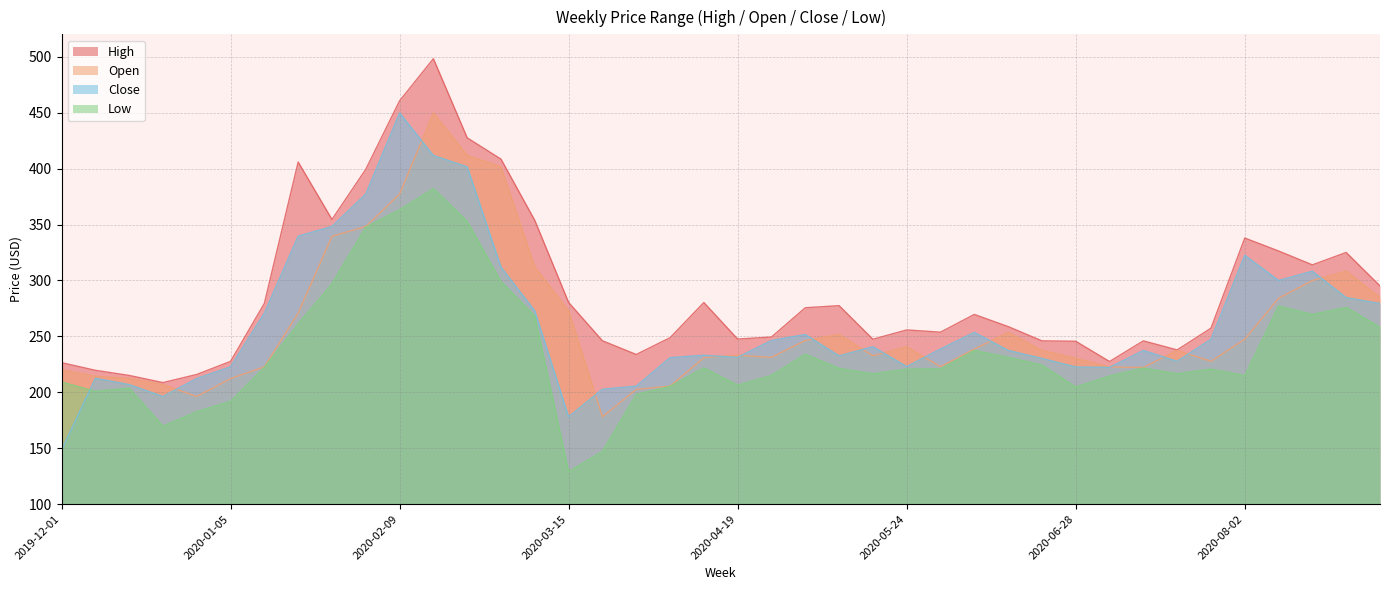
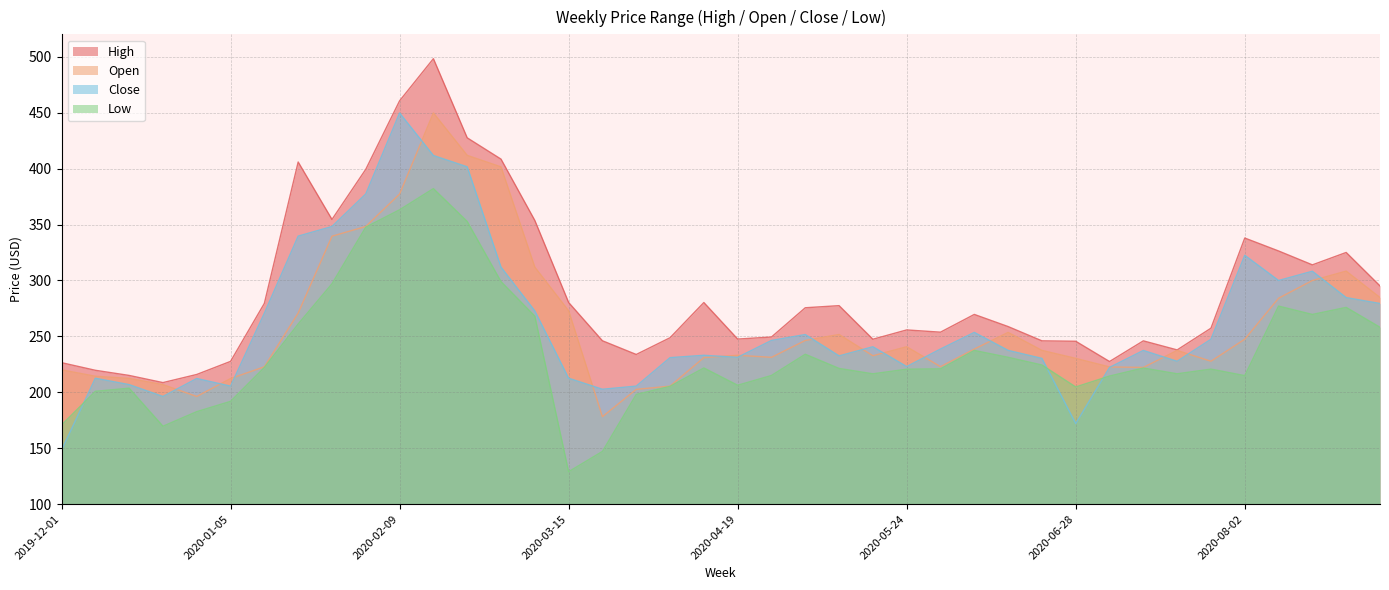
  {
    "Close": {
      "2019-12-01": 148,
-     "2020-01-05": 223,
+     "2020-01-05": 206,
      "2020-02-09": 450,
-     "2020-03-15": 178,
+     "2020-03-15": 213,
      "2020-05-24": 223,
-     "2020-06-28": 223,
+     "2020-06-28": 172,
      "2020-08-02": 323
    },
    "Low": {
-     "2019-12-01": 209,
+     "2019-12-01": 171,
      "2020-01-05": 192,
      "2020-02-09": 363,
      "2020-03-15": 129,
      "2020-04-19": 206,
      "2020-05-24": 221,
      "2020-06-28": 205,
      "2020-08-02": 215
    }
  }
